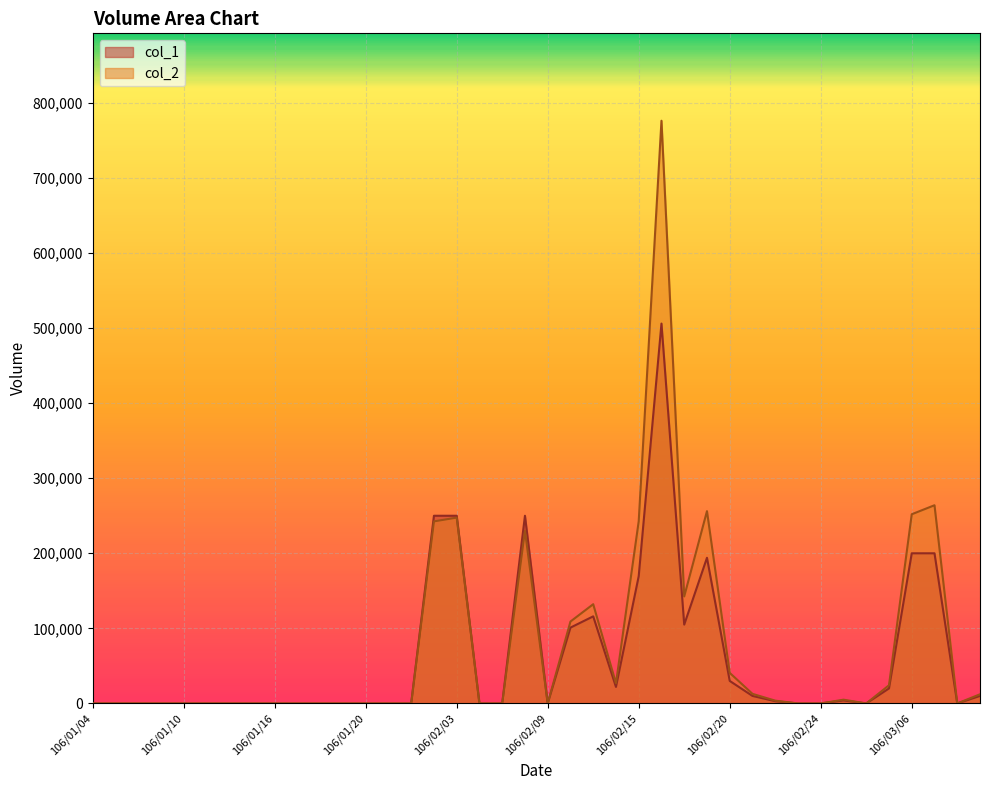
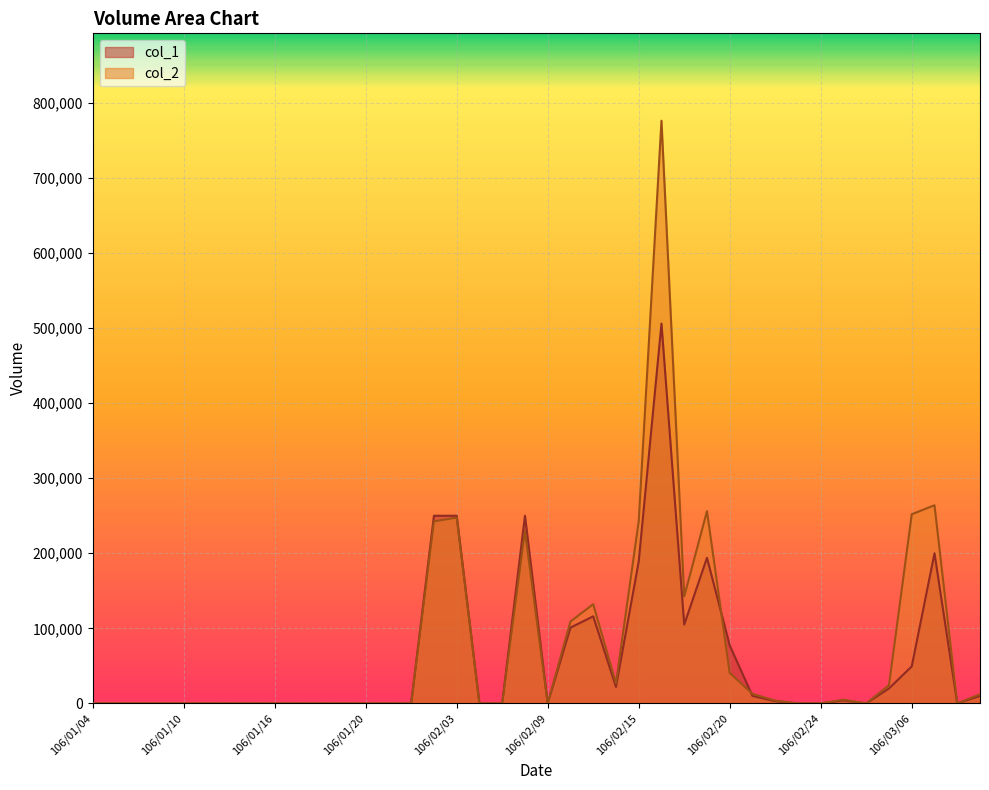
  {
    "col_1": {
-     "106/02/15": "170,000",
-     "106/02/20": "30,000",
-     "106/03/06": "200,000"
+     "106/02/15": "190,000",
+     "106/02/20": "80,000",
+     "106/03/06": "50,000"
    },
    "col_2": {
      "106/02/15": "240,000",
      "106/02/20": "40,000",
      "106/03/06": "250,000"
    }
  }
